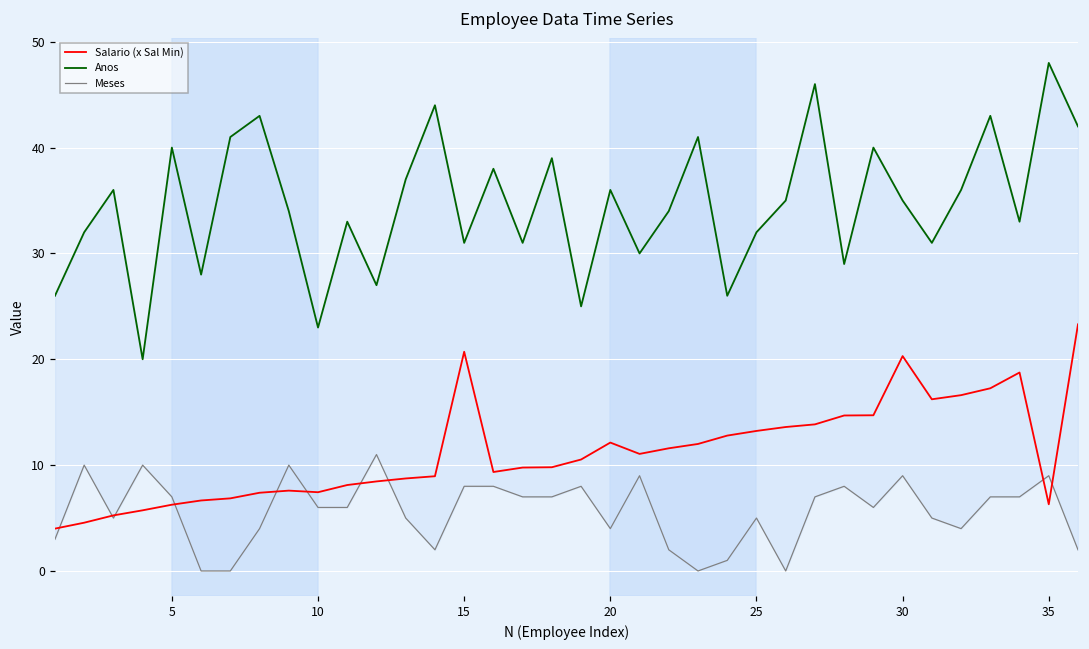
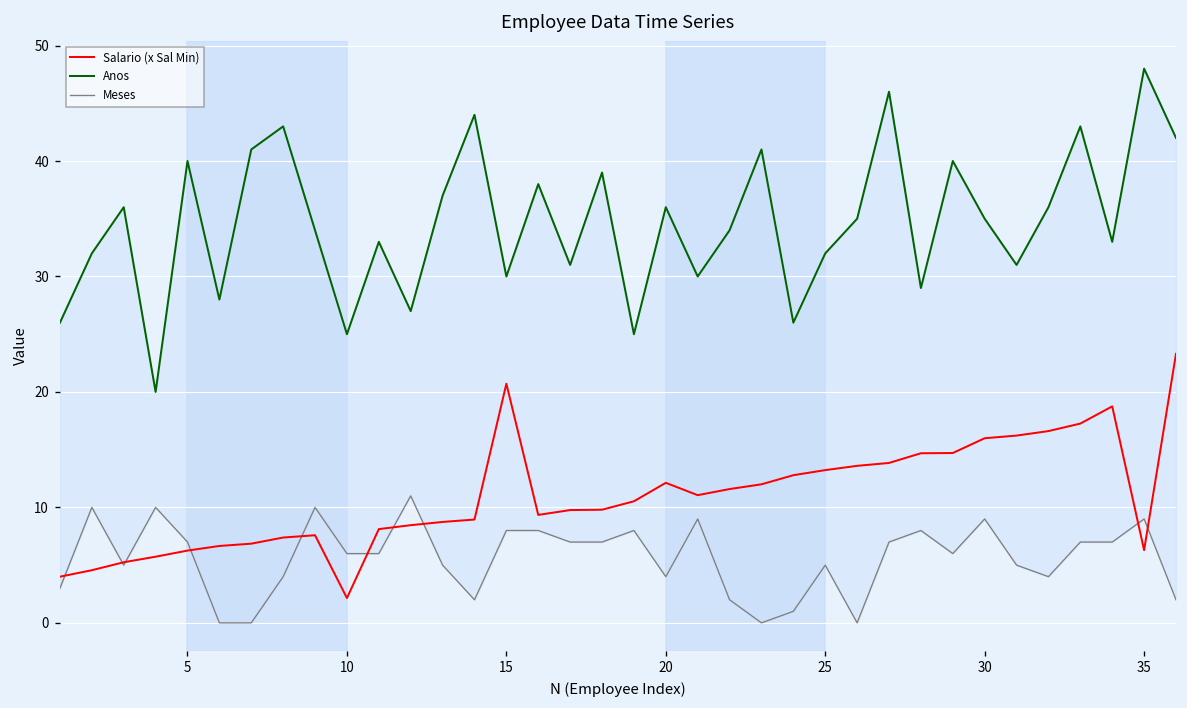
  {
    "Salario (x Sal Min)": {
      "5": 6,
-     "10": 7,
+     "10": 2,
      "15": 21,
      "20": 12,
      "25": 13,
-     "30": 20,
+     "30": 16,
      "35": 6
    },
    "Anos": {
      "5": 40,
-     "10": 23,
-     "15": 31,
+     "10": 25,
+     "15": 30,
      "20": 36,
      "25": 32,
      "30": 35,
      "35": 48
    },
    "Meses": {
      "5": 7,
      "10": 6,
      "15": 8,
      "20": 4,
      "25": 5,
      "30": 9,
      "35": 9
    }
  }
